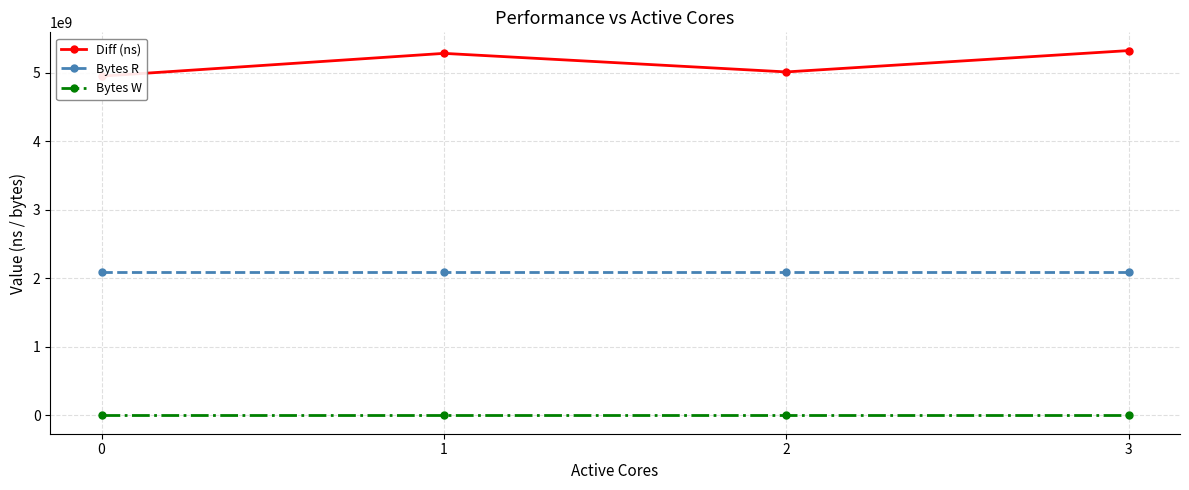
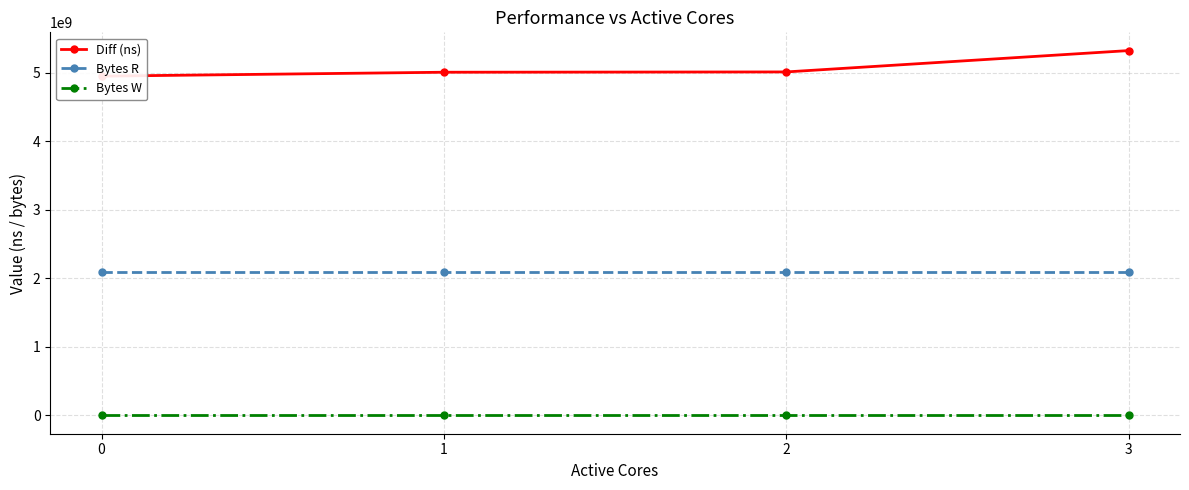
  {
    "Diff (ns)": {
-     "1": 5300000000,
+     "1": 5000000000,
      "2": 5000000000,
      "3": 5300000000
    },
    "Bytes R": {
      "0": 2100000000,
      "1": 2100000000,
      "2": 2100000000,
      "3": 2100000000
    },
    "Bytes W": {
      "0": 0,
      "1": 0,
      "2": 0,
      "3": 0
    }
  }
